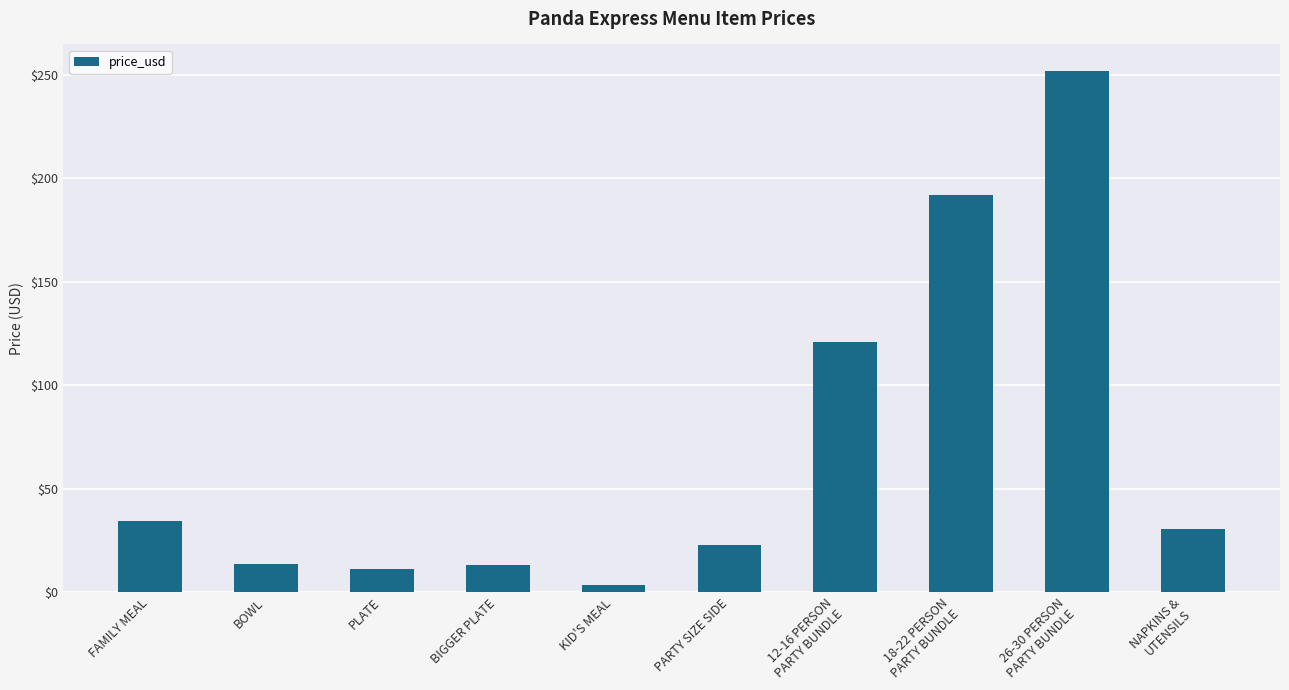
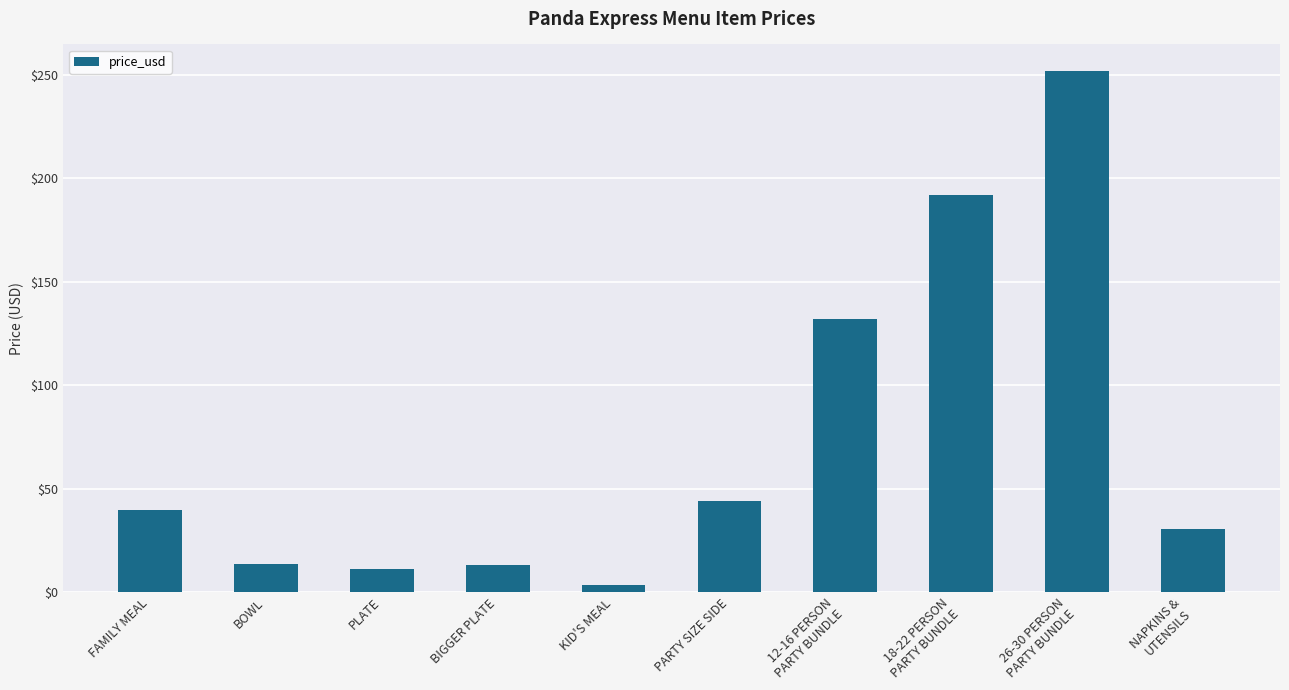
  {
-   "FAMILY MEAL": "$34",
+   "FAMILY MEAL": "$40",
    "BOWL": "$14",
    "PLATE": "$11",
    "BIGGER PLATE": "$13",
    "KID'S MEAL": "$4",
-   "PARTY SIZE SIDE": "$23",
-   "12-16 PERSON PARTY BUNDLE": "$121",
+   "PARTY SIZE SIDE": "$44",
+   "12-16 PERSON PARTY BUNDLE": "$132",
    "18-22 PERSON PARTY BUNDLE": "$192",
    "26-30 PERSON PARTY BUNDLE": "$252",
    "NAPKINS & UTENSILS": "$30"
  }
